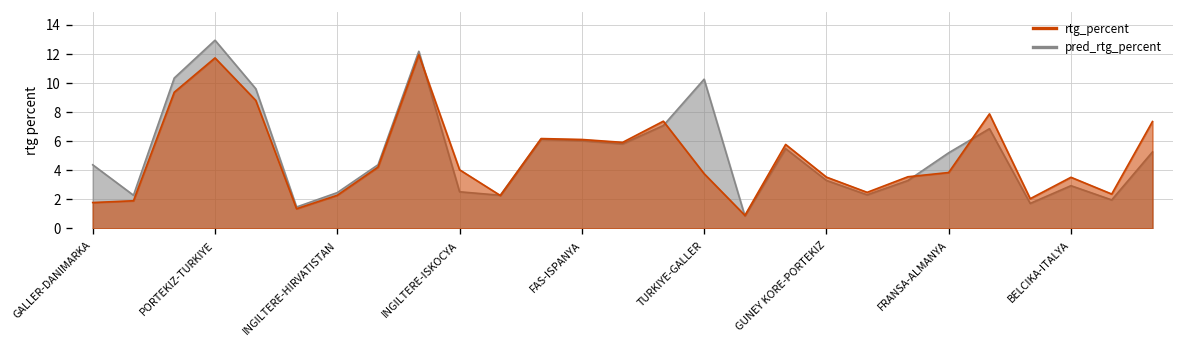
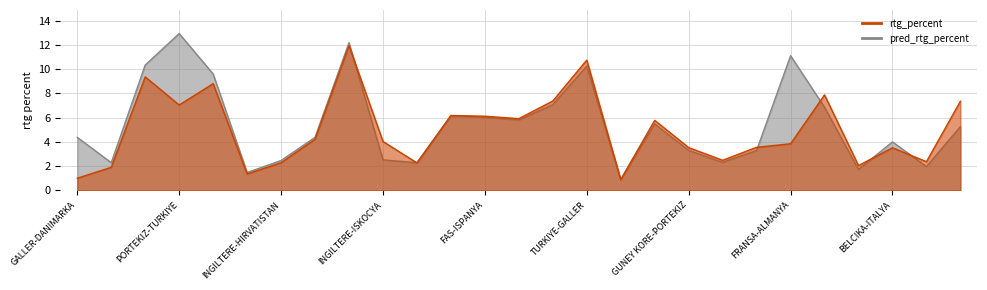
  {
    "pred_rtg_percent": {
      "GALLER-DANIMARKA": 4.4,
      "PORTEKIZ-TURKIYE": 13.0,
      "INGILTERE-ISKOCYA": 2.5,
      "TURKIYE-GALLER": 10.3,
      "GUNEY KORE-PORTEKIZ": 3.3,
-     "FRANSA-ALMANYA": 5.2,
-     "BELCIKA-ITALYA": 2.9
+     "FRANSA-ALMANYA": 11.1,
+     "BELCIKA-ITALYA": 4.0
    },
    "rtg_percent": {
-     "GALLER-DANIMARKA": 1.8,
-     "PORTEKIZ-TURKIYE": 11.7,
+     "GALLER-DANIMARKA": 1.0,
+     "PORTEKIZ-TURKIYE": 7.0,
      "INGILTERE-ISKOCYA": 4.0,
-     "TURKIYE-GALLER": 3.8,
+     "TURKIYE-GALLER": 10.8,
      "GUNEY KORE-PORTEKIZ": 3.5,
      "FRANSA-ALMANYA": 3.8,
      "BELCIKA-ITALYA": 3.5
    }
  }
